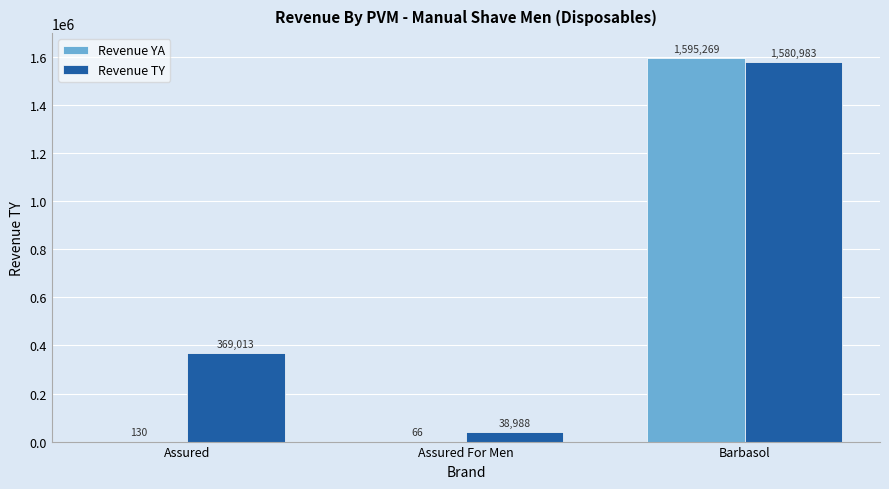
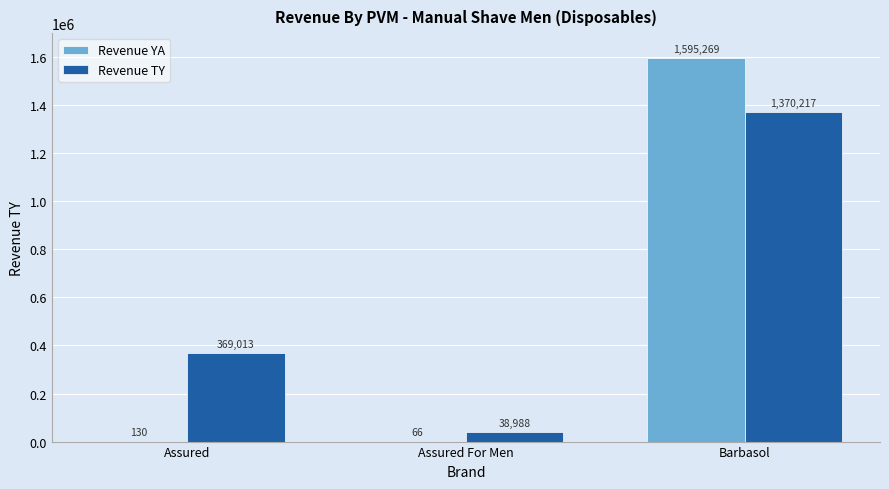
  {
    "Revenue YA": {
      "Assured": "130",
      "Assured For Men": "66",
      "Barbasol": "1,595,269"
    },
    "Revenue TY": {
      "Assured": "369,013",
      "Assured For Men": "38,988",
-     "Barbasol": "1,580,983"
+     "Barbasol": "1,370,217"
    }
  }
